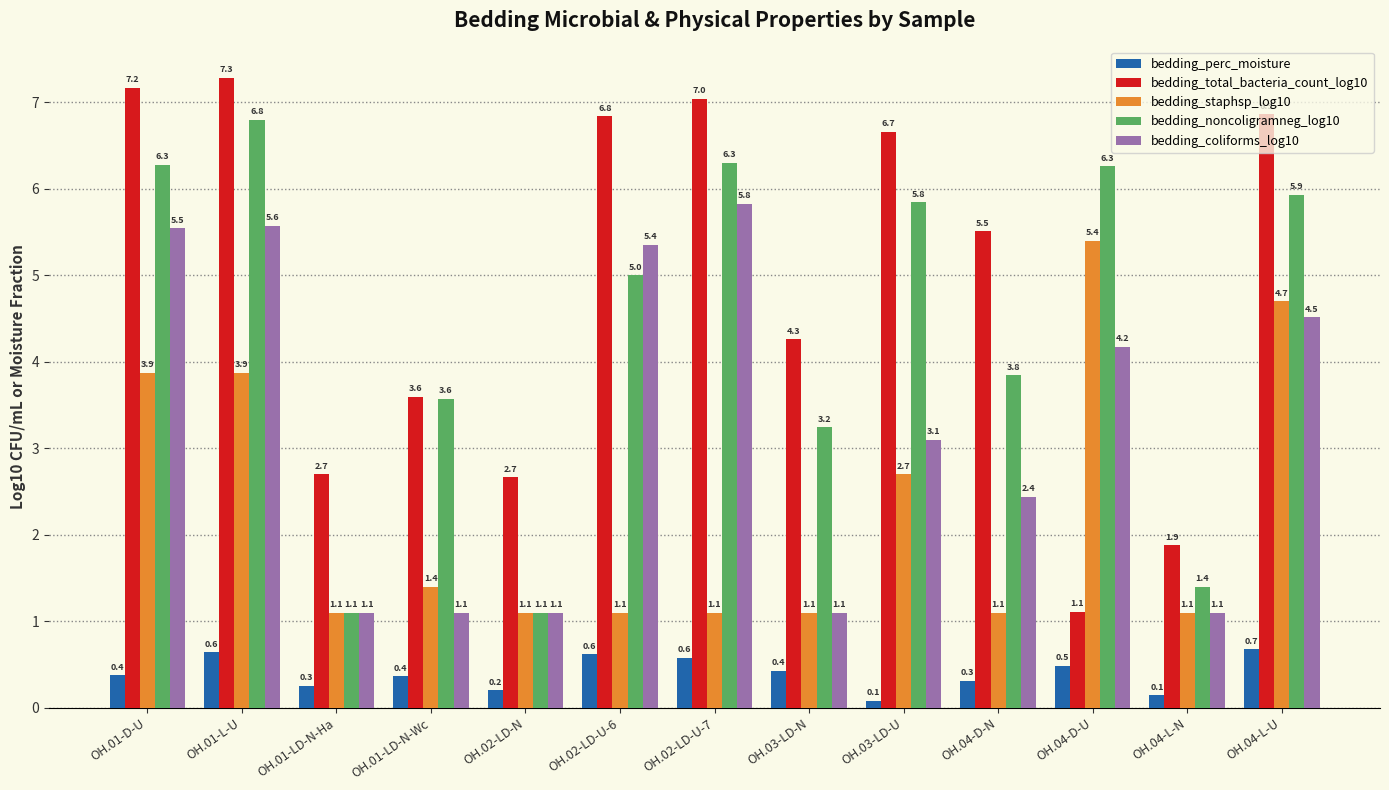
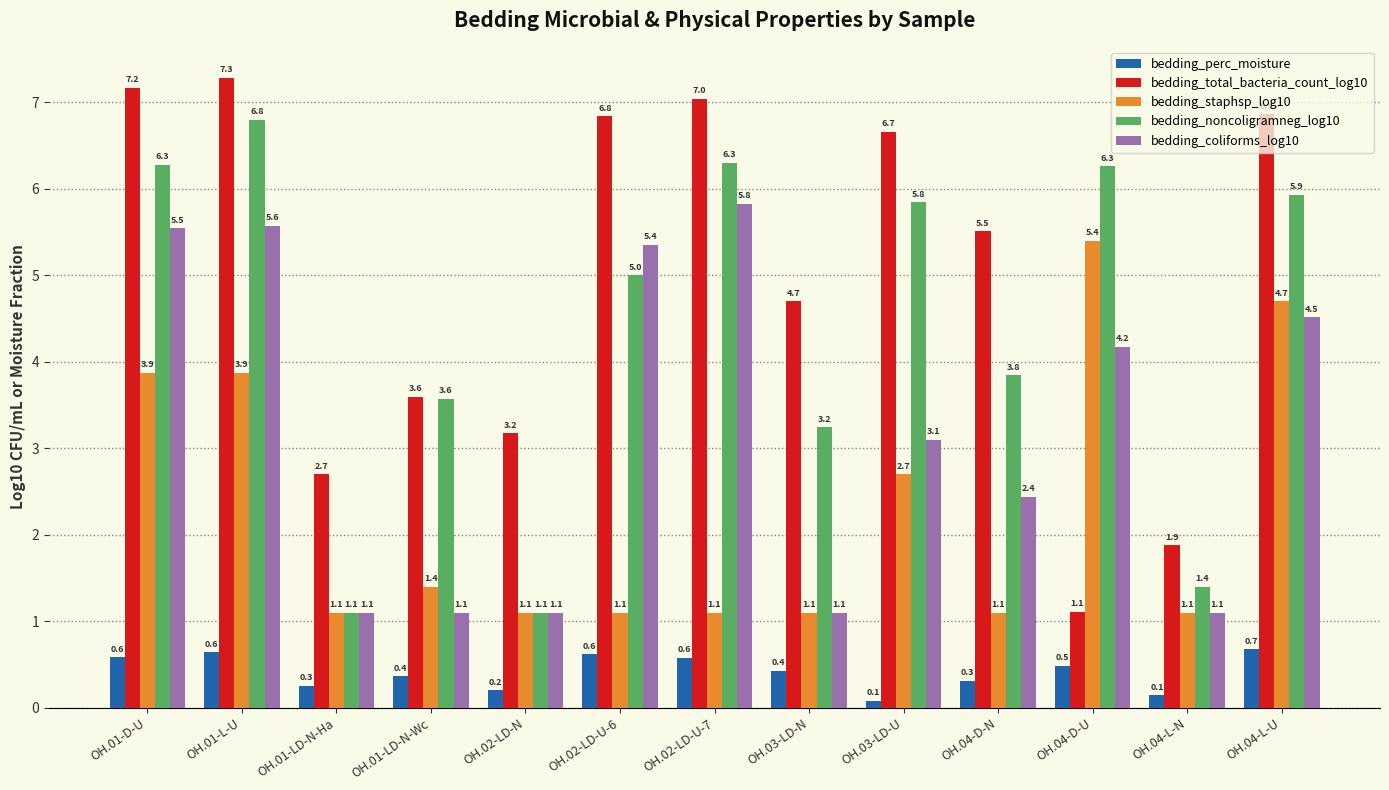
  {
    "bedding_perc_moisture": {
-     "OH.01-D-U": 0.4,
+     "OH.01-D-U": 0.6,
      "OH.01-L-U": 0.6,
      "OH.01-LD-N-Ha": 0.3,
      "OH.01-LD-N-Wc": 0.4,
      "OH.02-LD-N": 0.2,
      "OH.02-LD-U-6": 0.6,
      "OH.02-LD-U-7": 0.6,
      "OH.03-LD-N": 0.4,
      "OH.03-LD-U": 0.1,
      "OH.04-D-N": 0.3,
      "OH.04-D-U": 0.5,
      "OH.04-L-N": 0.1,
      "OH.04-L-U": 0.7
    },
    "bedding_total_bacteria_count_log10": {
      "OH.01-D-U": 7.2,
      "OH.01-L-U": 7.3,
      "OH.01-LD-N-Ha": 2.7,
      "OH.01-LD-N-Wc": 3.6,
-     "OH.02-LD-N": 2.7,
+     "OH.02-LD-N": 3.2,
      "OH.02-LD-U-6": 6.8,
      "OH.02-LD-U-7": 7.0,
-     "OH.03-LD-N": 4.3,
+     "OH.03-LD-N": 4.7,
      "OH.03-LD-U": 6.7,
      "OH.04-D-N": 5.5,
      "OH.04-D-U": 1.1,
      "OH.04-L-N": 1.9
    },
    "bedding_staphsp_log10": {
      "OH.01-D-U": 3.9,
      "OH.01-L-U": 3.9,
      "OH.01-LD-N-Ha": 1.1,
      "OH.01-LD-N-Wc": 1.4,
      "OH.02-LD-N": 1.1,
      "OH.02-LD-U-6": 1.1,
      "OH.02-LD-U-7": 1.1,
      "OH.03-LD-N": 1.1,
      "OH.03-LD-U": 2.7,
      "OH.04-D-N": 1.1,
      "OH.04-D-U": 5.4,
      "OH.04-L-N": 1.1,
      "OH.04-L-U": 4.7
    },
    "bedding_noncoligramneg_log10": {
      "OH.01-D-U": 6.3,
      "OH.01-L-U": 6.8,
      "OH.01-LD-N-Ha": 1.1,
      "OH.01-LD-N-Wc": 3.6,
      "OH.02-LD-N": 1.1,
      "OH.02-LD-U-6": 5.0,
      "OH.02-LD-U-7": 6.3,
      "OH.03-LD-N": 3.2,
      "OH.03-LD-U": 5.8,
      "OH.04-D-N": 3.8,
      "OH.04-D-U": 6.3,
      "OH.04-L-N": 1.4,
      "OH.04-L-U": 5.9
    },
    "bedding_coliforms_log10": {
      "OH.01-D-U": 5.5,
      "OH.01-L-U": 5.6,
      "OH.01-LD-N-Ha": 1.1,
      "OH.01-LD-N-Wc": 1.1,
      "OH.02-LD-N": 1.1,
      "OH.02-LD-U-6": 5.4,
      "OH.02-LD-U-7": 5.8,
      "OH.03-LD-N": 1.1,
      "OH.03-LD-U": 3.1,
      "OH.04-D-N": 2.4,
      "OH.04-D-U": 4.2,
      "OH.04-L-N": 1.1,
      "OH.04-L-U": 4.5
    }
  }
